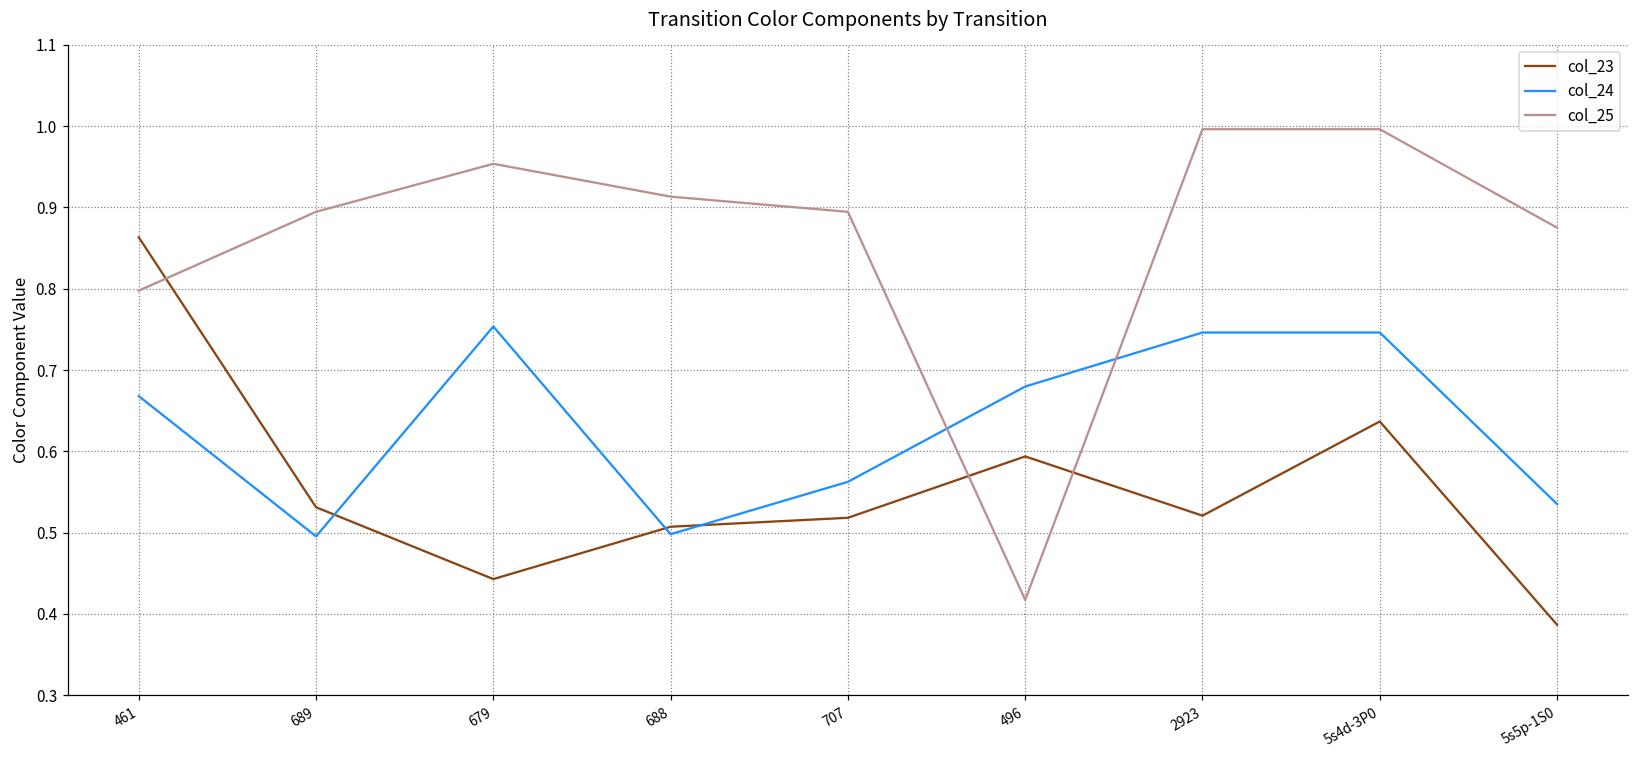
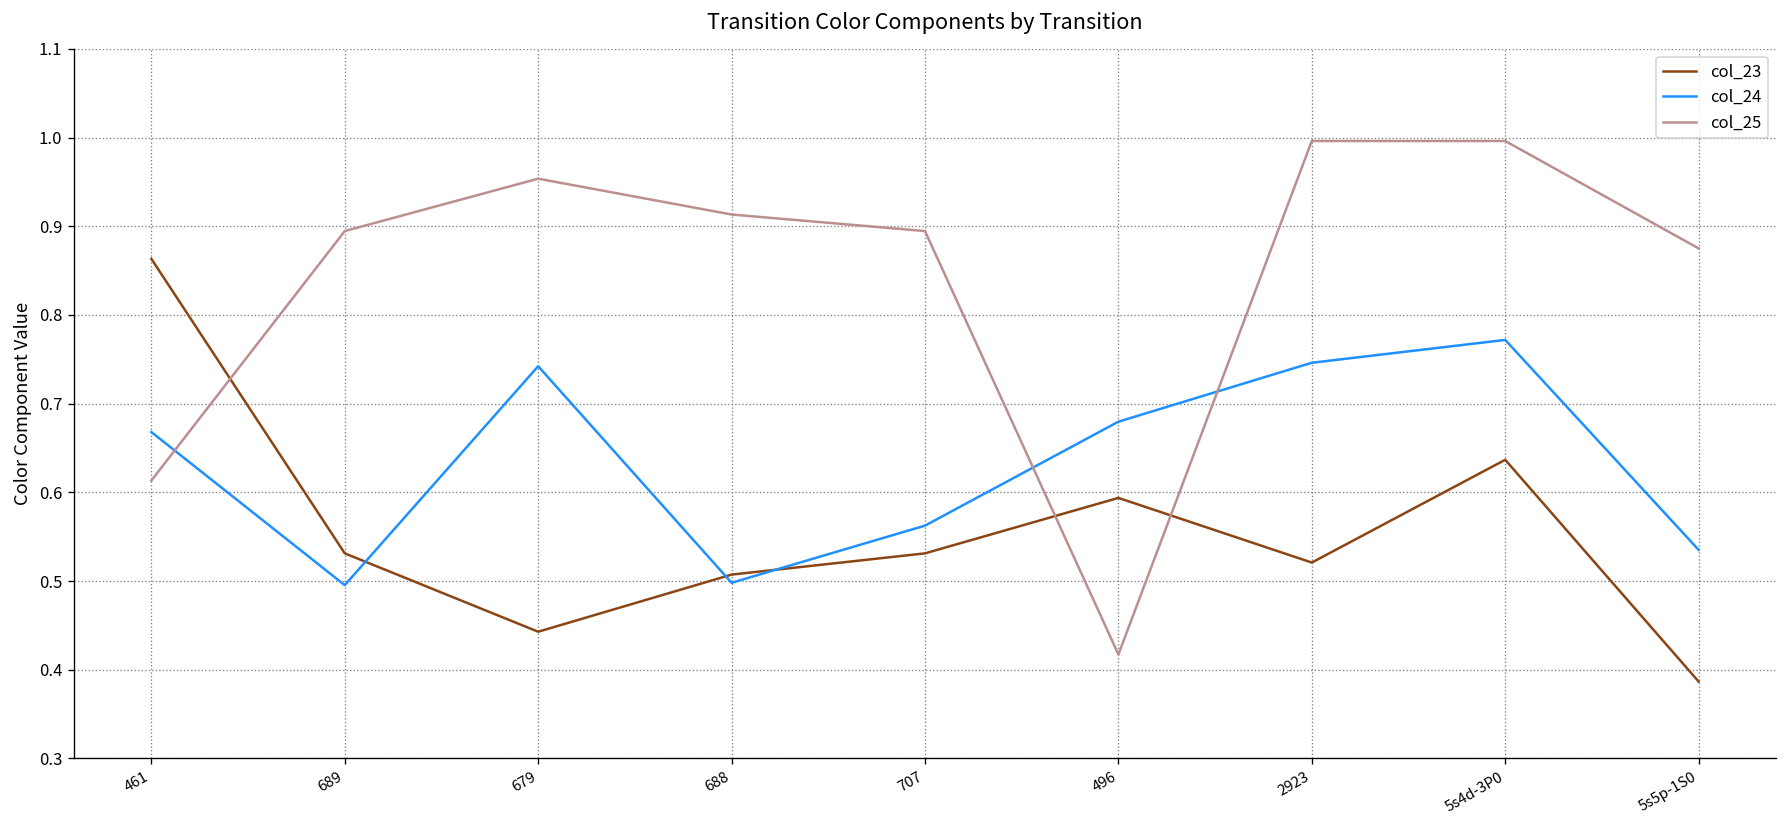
  {
    "col_23": {
      "461": 0.86,
      "689": 0.53,
      "679": 0.44,
      "688": 0.51,
-     "707": 0.52,
+     "707": 0.53,
      "496": 0.59,
      "2923": 0.52,
      "5s4d-3P0": 0.64,
      "5s5p-1S0": 0.39
    },
    "col_24": {
      "461": 0.67,
      "689": 0.50,
-     "679": 0.75,
+     "679": 0.74,
      "688": 0.50,
      "707": 0.56,
      "496": 0.68,
      "2923": 0.75,
-     "5s4d-3P0": 0.75,
+     "5s4d-3P0": 0.77,
      "5s5p-1S0": 0.54
    },
    "col_25": {
-     "461": 0.80,
+     "461": 0.61,
      "689": 0.89,
      "679": 0.95,
      "688": 0.91,
      "707": 0.89,
      "496": 0.42,
      "2923": 1.00,
      "5s4d-3P0": 1.00,
      "5s5p-1S0": 0.88
    }
  }
